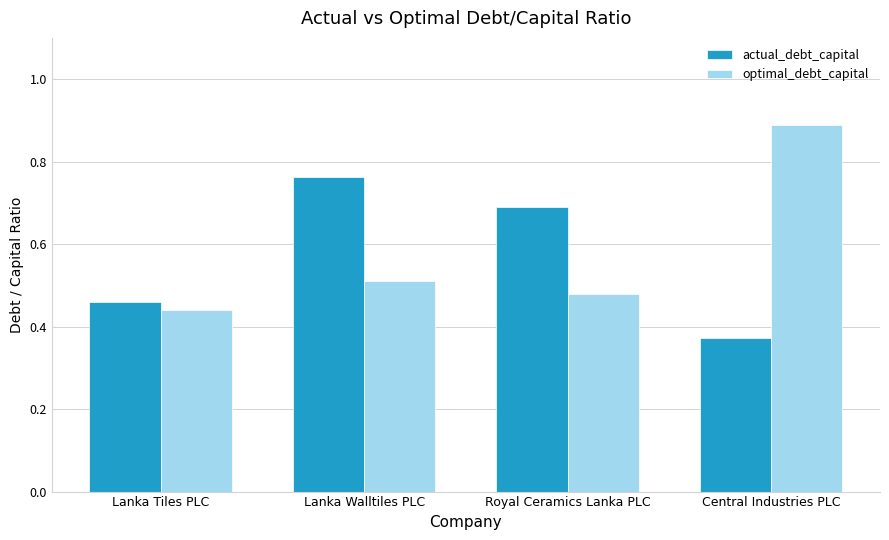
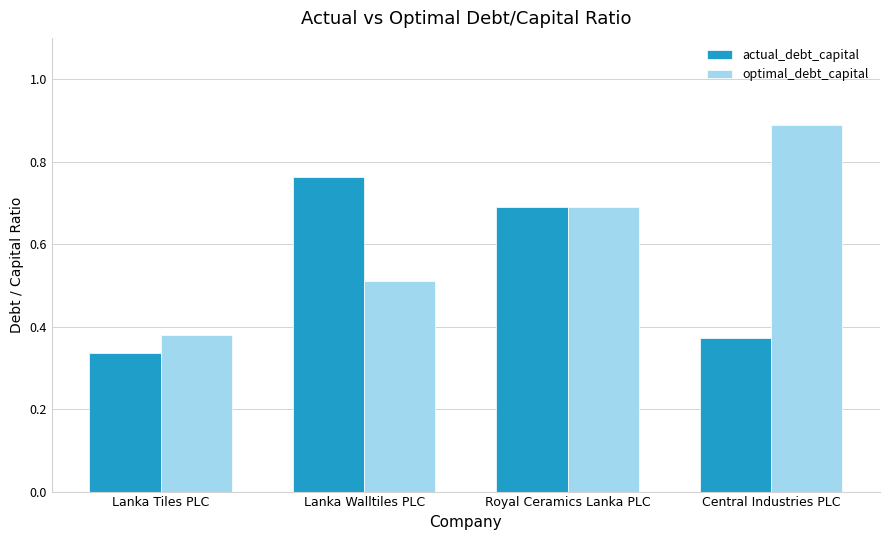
  {
    "actual_debt_capital": {
-     "Lanka Tiles PLC": 0.46,
+     "Lanka Tiles PLC": 0.33,
      "Lanka Walltiles PLC": 0.76,
      "Royal Ceramics Lanka PLC": 0.69,
      "Central Industries PLC": 0.37
    },
    "optimal_debt_capital": {
-     "Lanka Tiles PLC": 0.44,
+     "Lanka Tiles PLC": 0.38,
      "Lanka Walltiles PLC": 0.51,
-     "Royal Ceramics Lanka PLC": 0.48,
+     "Royal Ceramics Lanka PLC": 0.69,
      "Central Industries PLC": 0.89
    }
  }
